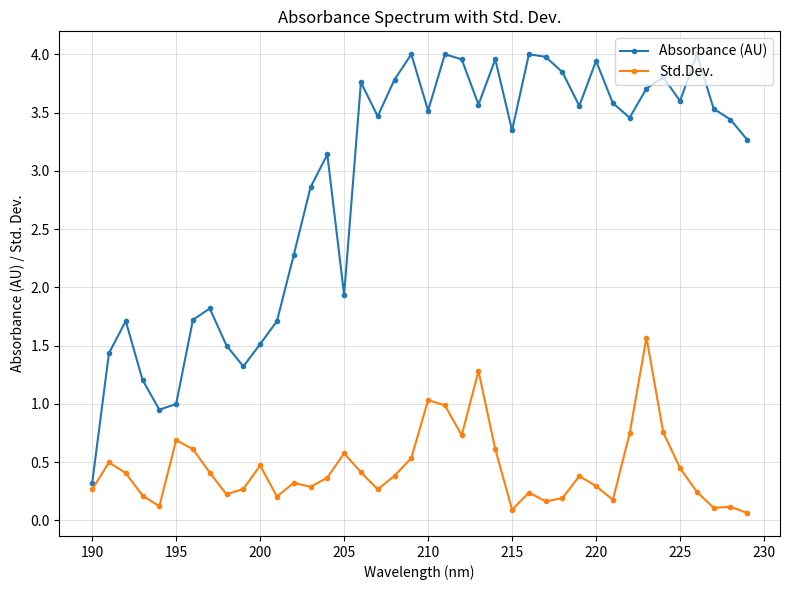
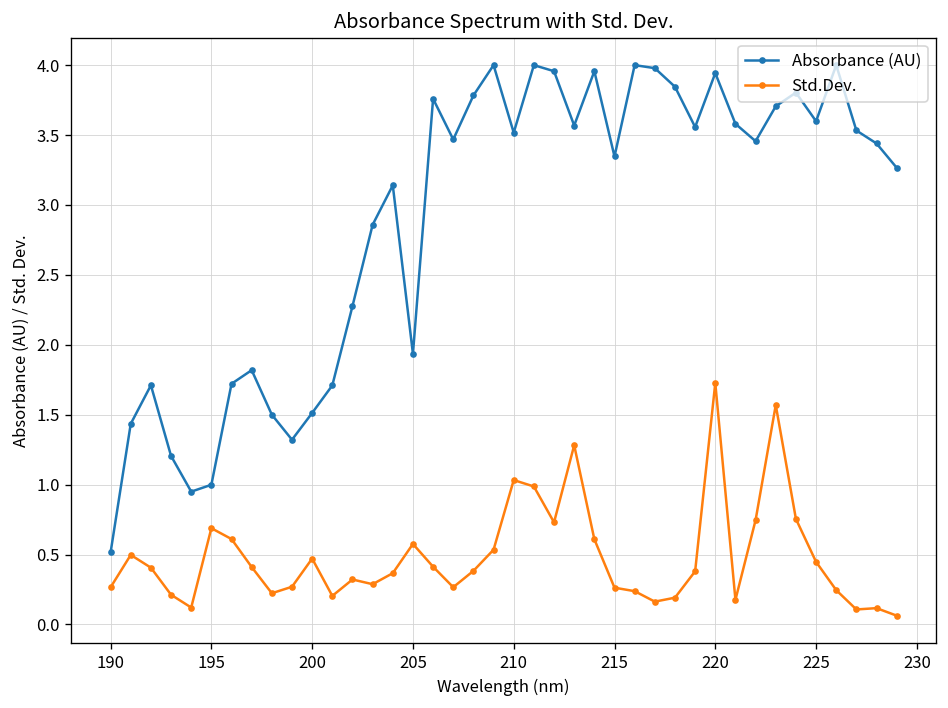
  {
    "Absorbance (AU)": {
-     "190": 0.32,
+     "190": 0.51,
      "195": 1.00,
      "200": 1.51,
      "205": 1.94,
      "210": 3.52,
      "215": 3.35,
      "220": 3.94,
      "225": 3.60
    },
    "Std.Dev.": {
      "190": 0.27,
      "195": 0.69,
      "200": 0.47,
      "205": 0.58,
      "210": 1.03,
-     "215": 0.09,
-     "220": 0.29,
+     "215": 0.26,
+     "220": 1.73,
      "225": 0.45
    }
  }
